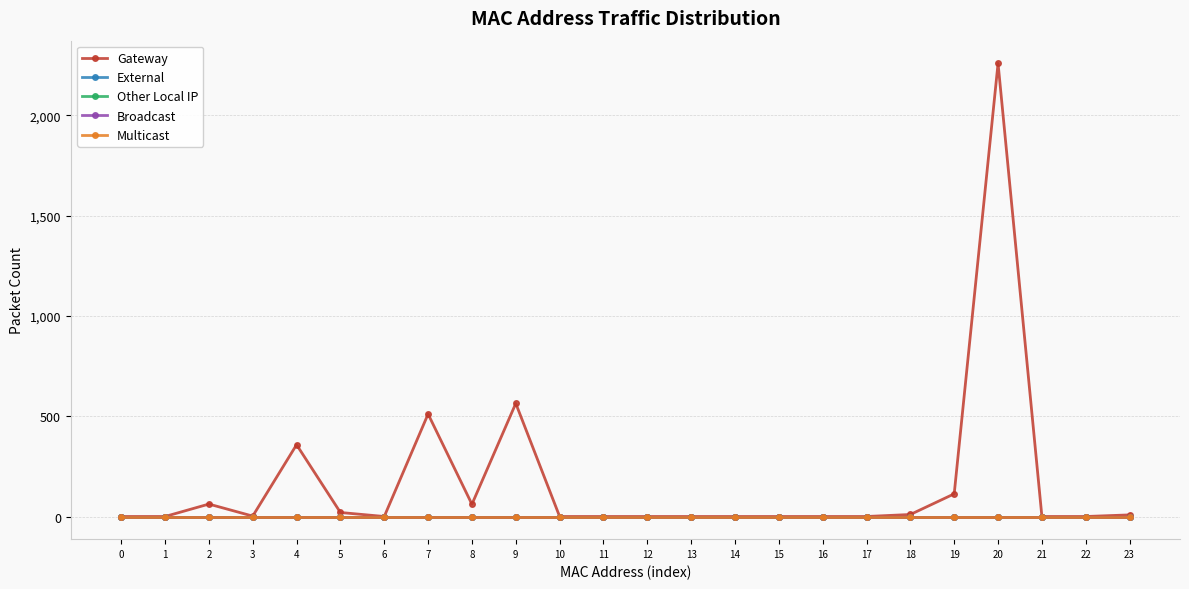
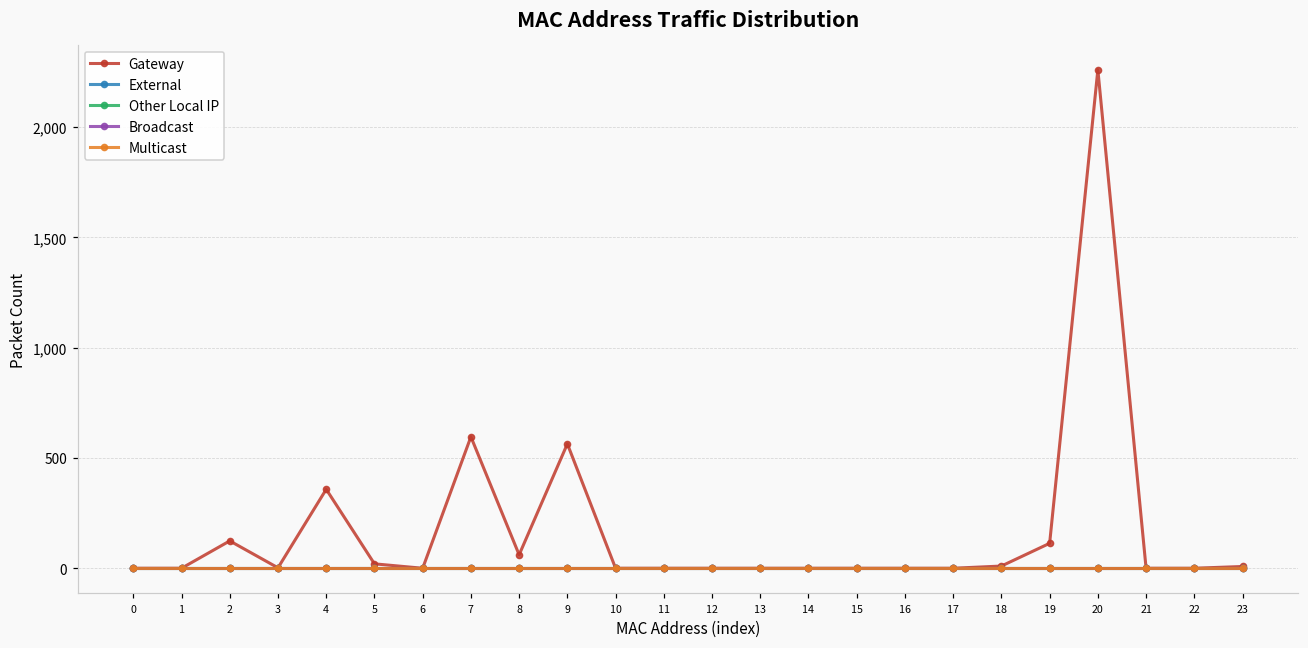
  {
    "Gateway": {
-     "2": "60",
+     "2": "120",
      "4": "360",
      "5": "20",
-     "7": "510",
+     "7": "600",
      "8": "60",
      "9": "560",
      "19": "110",
      "20": "2,260"
    },
    "Multicast": {
      "2": "0",
      "4": "0",
      "5": "0",
      "7": "0",
      "8": "0",
      "9": "0",
      "19": "0",
      "20": "0"
    }
  }
